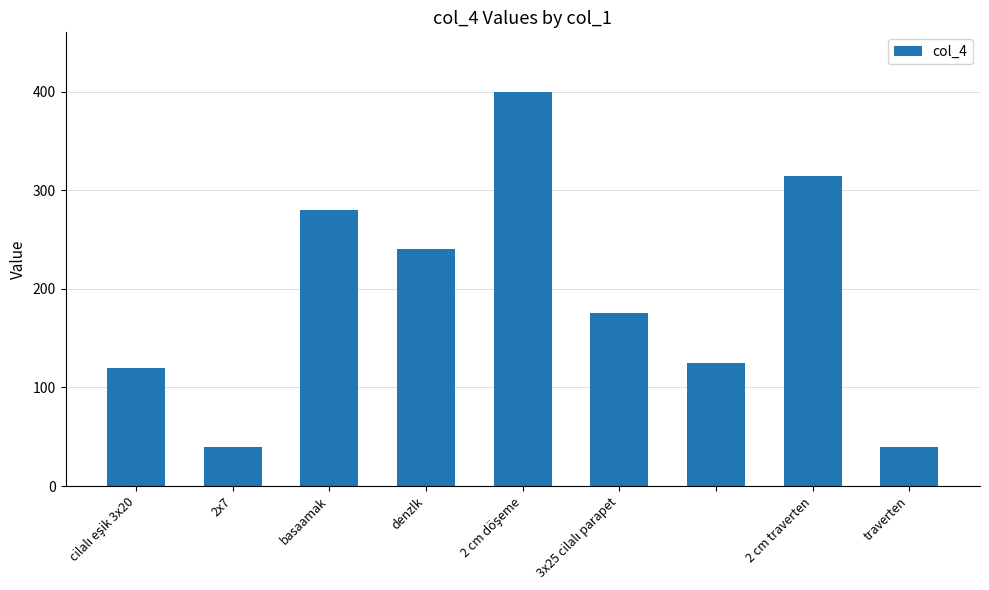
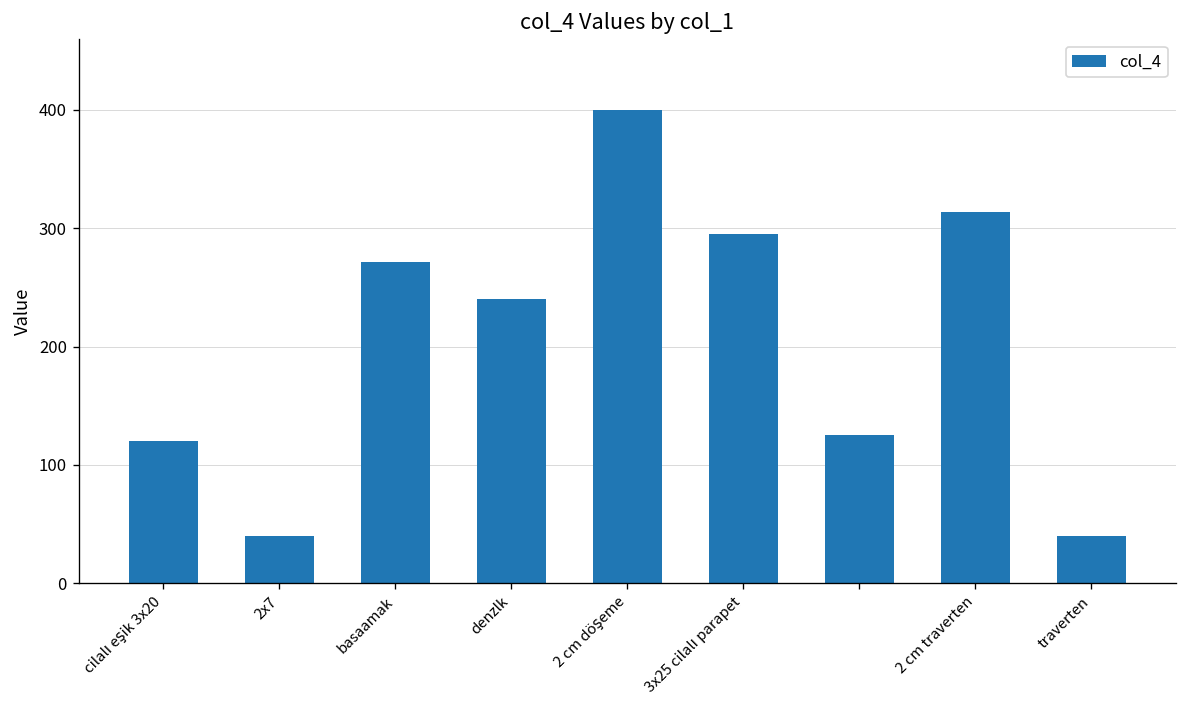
  {
    "cilalı eşik 3x20": 120,
    "2x7": 40,
-   "basaamak": 280,
+   "basaamak": 270,
    "denzlk": 240,
    "2 cm döşeme": 400,
-   "3x25 cilalı parapet": 180,
+   "3x25 cilalı parapet": 300,
    "2 cm traverten": 310,
    "traverten": 40
  }
